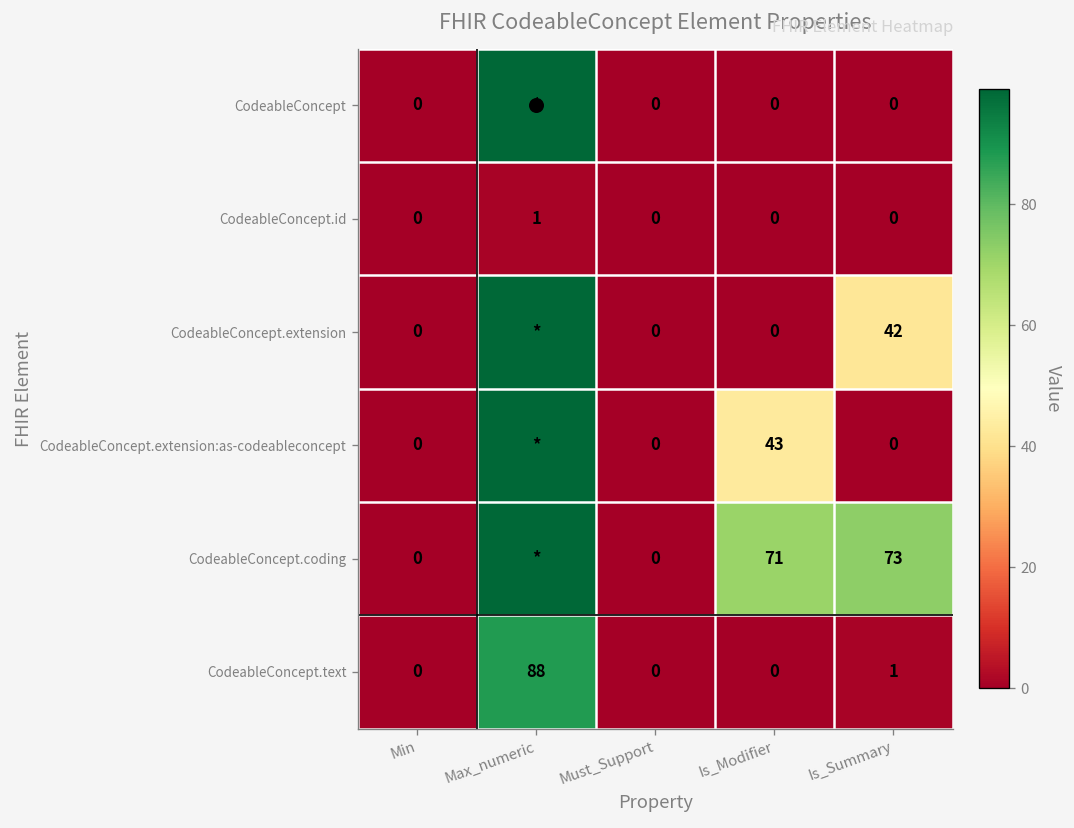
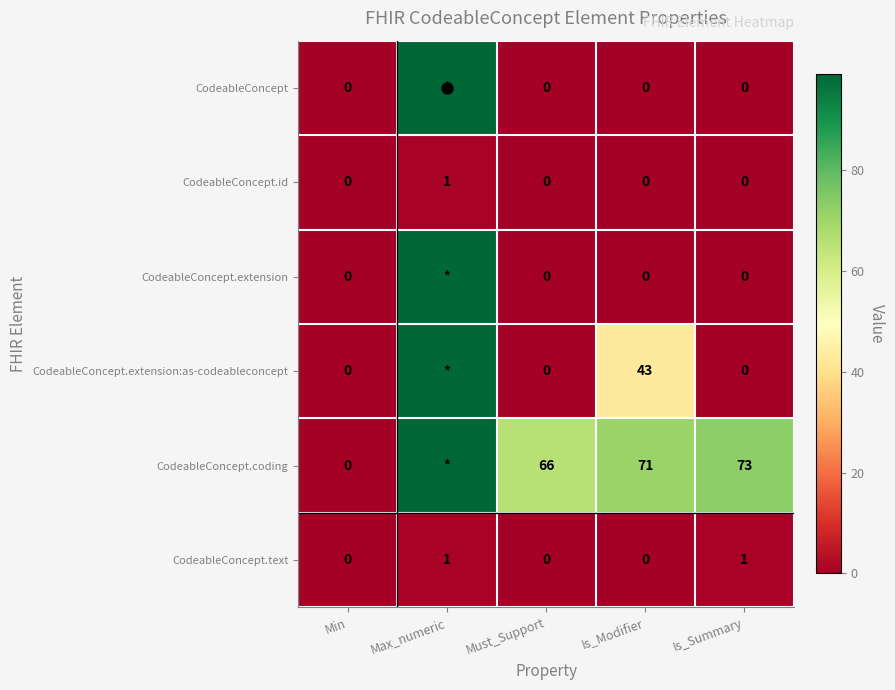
  {
    "CodeableConcept": {
      "Min": 0,
      "Must_Support": 0,
      "Is_Modifier": 0,
      "Is_Summary": 0
    },
    "CodeableConcept.id": {
      "Min": 0,
      "Max_numeric": 1,
      "Must_Support": 0,
      "Is_Modifier": 0,
      "Is_Summary": 0
    },
    "CodeableConcept.extension": {
      "Min": 0,
      "Must_Support": 0,
      "Is_Modifier": 0,
-     "Is_Summary": 42
+     "Is_Summary": 0
    },
    "CodeableConcept.extension:as-codeableconcept": {
      "Min": 0,
      "Must_Support": 0,
      "Is_Modifier": 43,
      "Is_Summary": 0
    },
    "CodeableConcept.coding": {
      "Min": 0,
-     "Must_Support": 0,
+     "Must_Support": 66,
      "Is_Modifier": 71,
      "Is_Summary": 73
    },
    "CodeableConcept.text": {
      "Min": 0,
-     "Max_numeric": 88,
+     "Max_numeric": 1,
      "Must_Support": 0,
      "Is_Modifier": 0,
      "Is_Summary": 1
    }
  }
